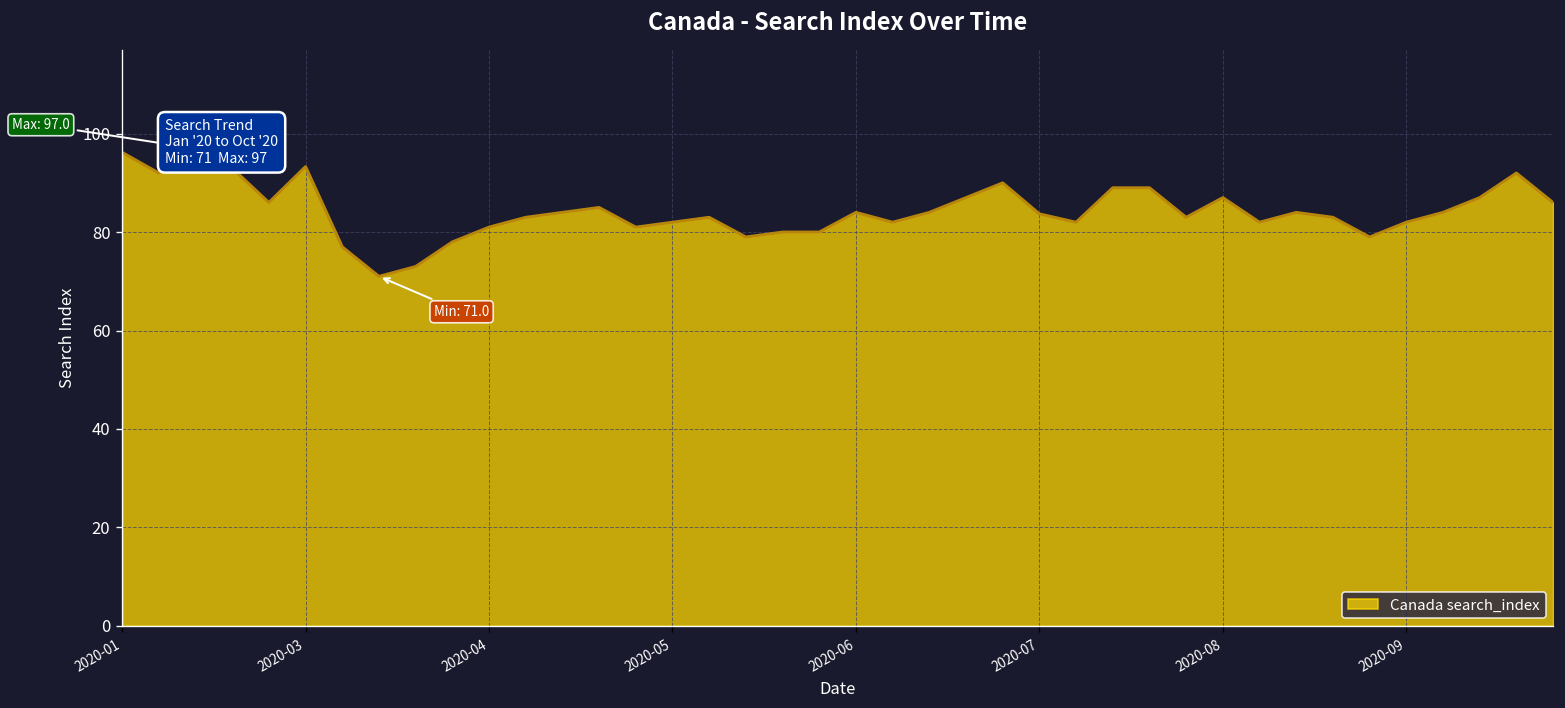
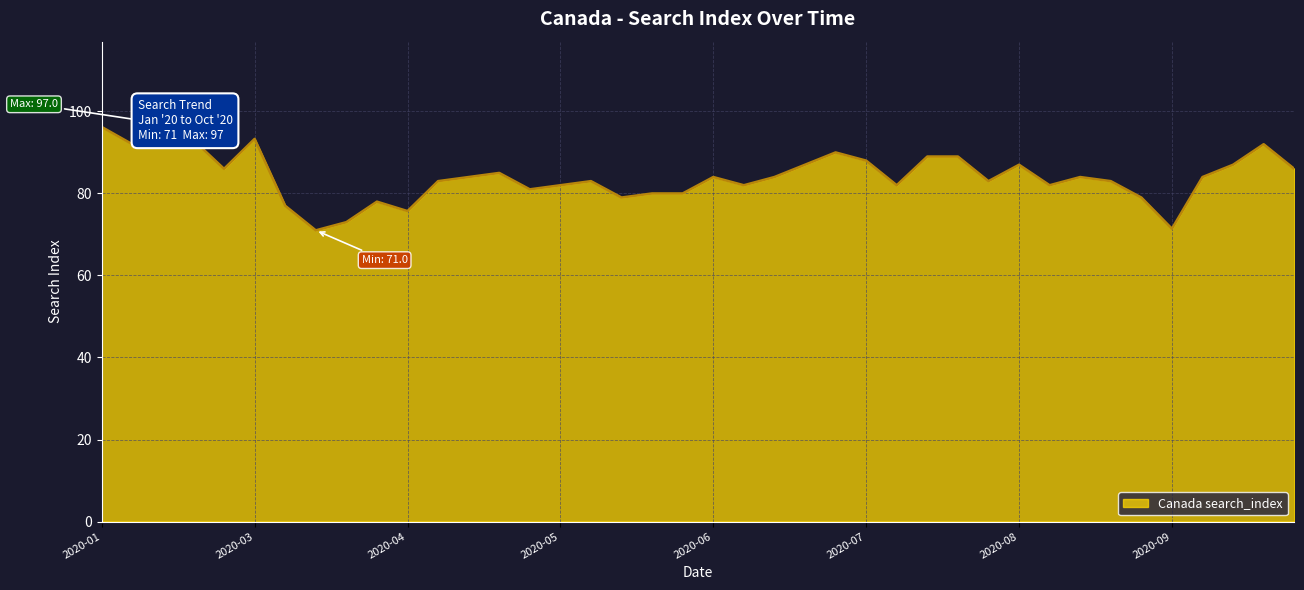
  {
    "2020-03": 93,
-   "2020-04": 81,
+   "2020-04": 76,
    "2020-05": 82,
    "2020-06": 84,
-   "2020-07": 84,
+   "2020-07": 88,
    "2020-08": 87,
-   "2020-09": 82
+   "2020-09": 71
  }
